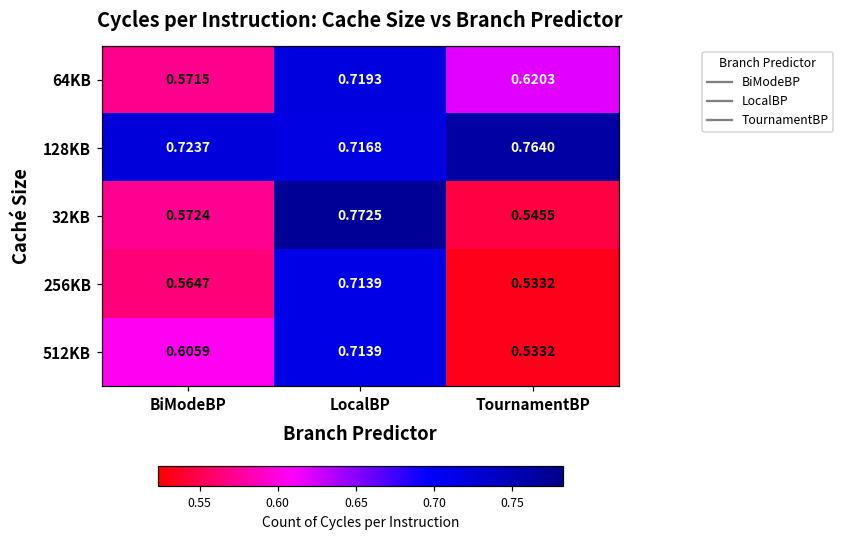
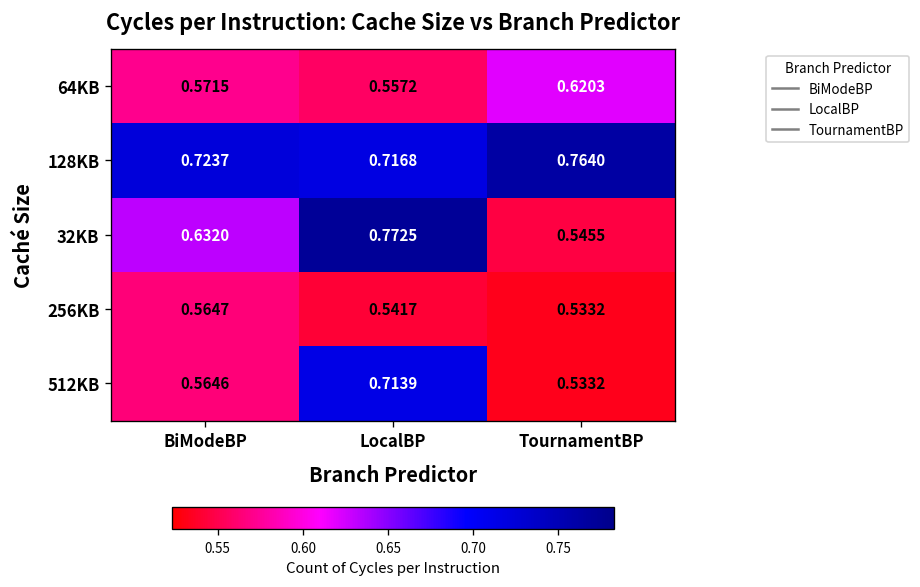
  {
    "64KB": {
      "BiModeBP": 0.5715,
-     "LocalBP": 0.7193,
+     "LocalBP": 0.5572,
      "TournamentBP": 0.6203
    },
    "128KB": {
      "BiModeBP": 0.7237,
      "LocalBP": 0.7168,
      "TournamentBP": 0.7640
    },
    "32KB": {
-     "BiModeBP": 0.5724,
+     "BiModeBP": 0.6320,
      "LocalBP": 0.7725,
      "TournamentBP": 0.5455
    },
    "256KB": {
      "BiModeBP": 0.5647,
-     "LocalBP": 0.7139,
+     "LocalBP": 0.5417,
      "TournamentBP": 0.5332
    },
    "512KB": {
-     "BiModeBP": 0.6059,
+     "BiModeBP": 0.5646,
      "LocalBP": 0.7139,
      "TournamentBP": 0.5332
    }
  }
